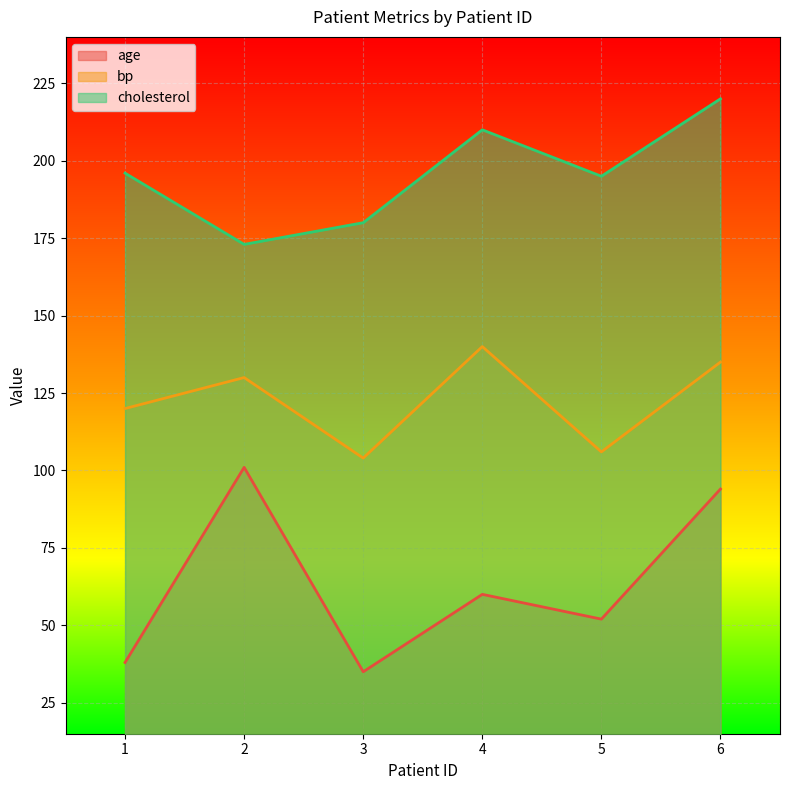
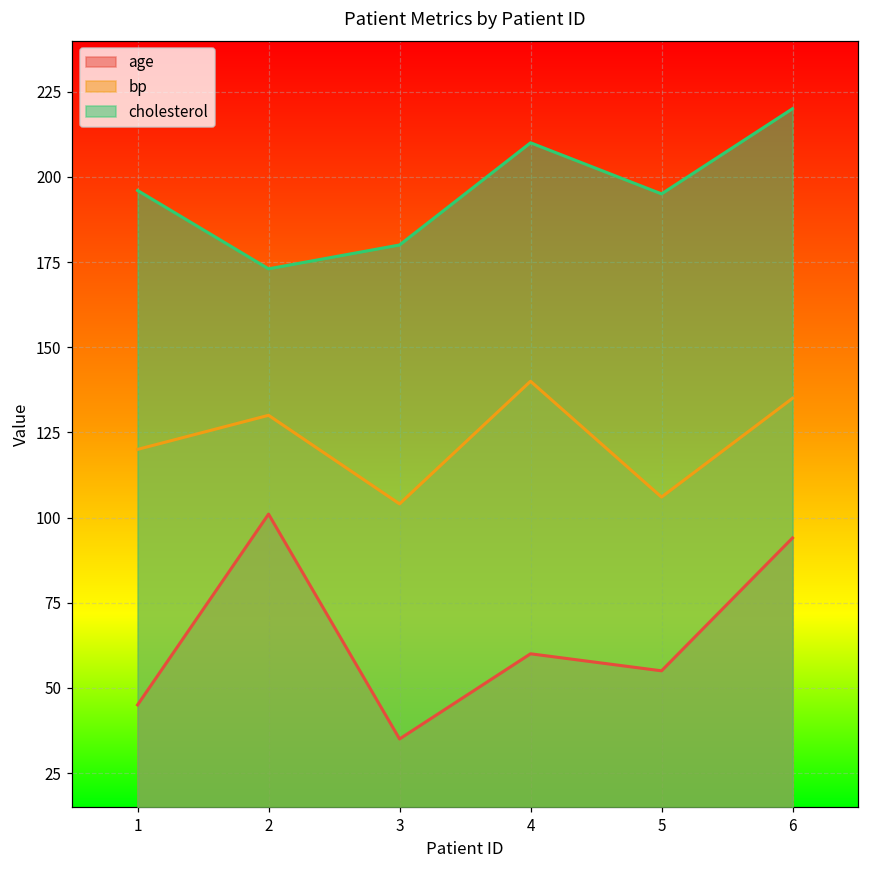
  {
    "age": {
-     "1": 38,
+     "1": 45,
      "2": 101,
      "3": 35,
      "4": 60,
-     "5": 52,
+     "5": 55,
      "6": 94
    },
    "bp": {
      "1": 120,
      "2": 130,
      "3": 104,
      "4": 140,
      "5": 106,
      "6": 135
    },
    "cholesterol": {
      "1": 196,
      "2": 173,
      "3": 180,
      "4": 210,
      "5": 195,
      "6": 220
    }
  }
